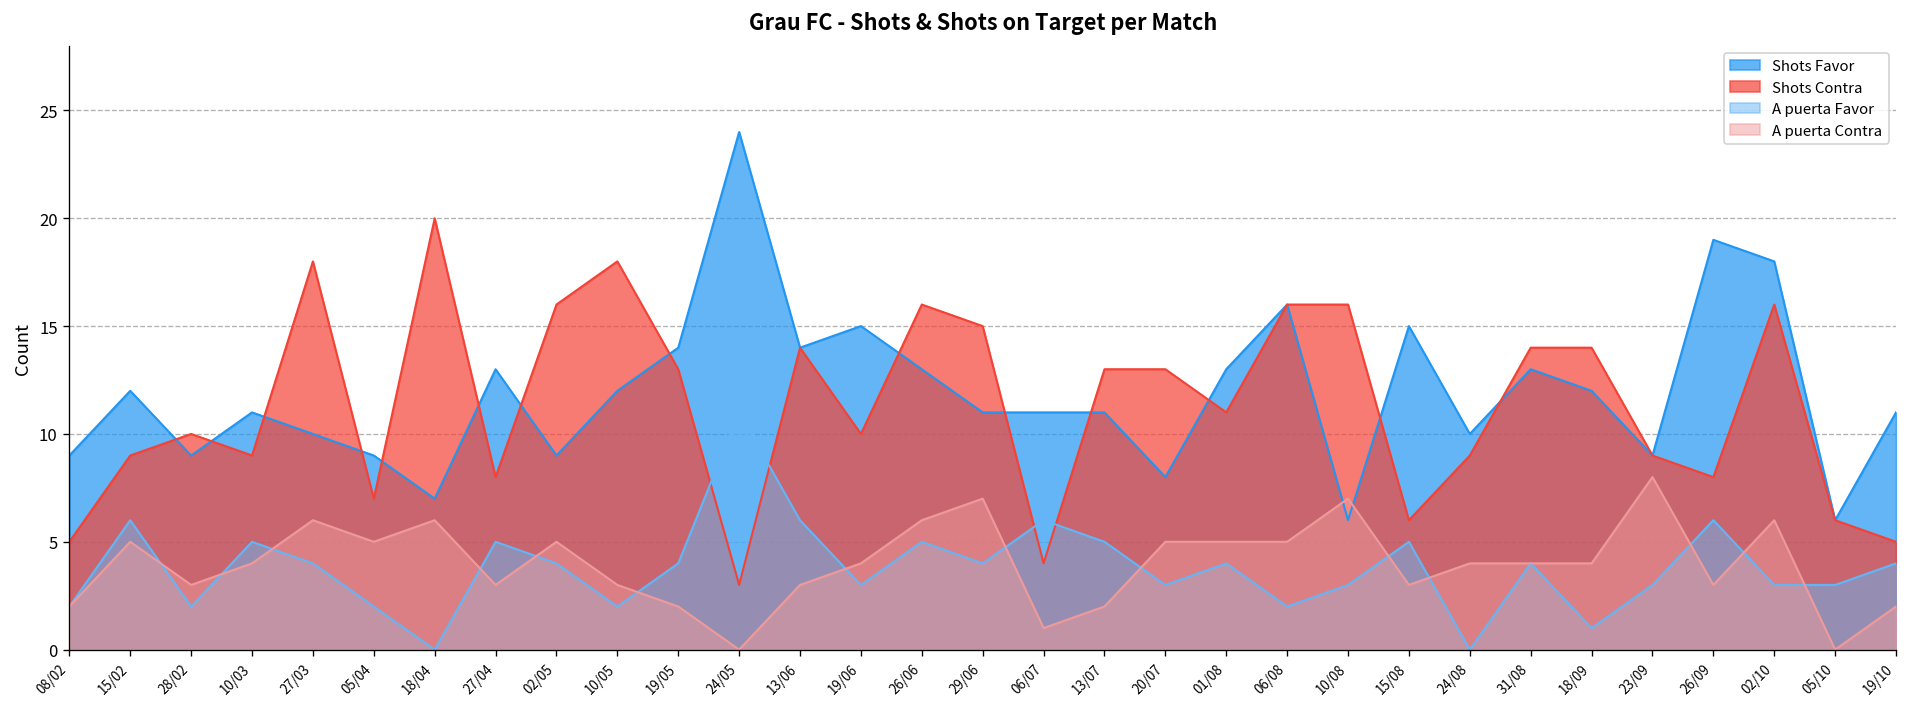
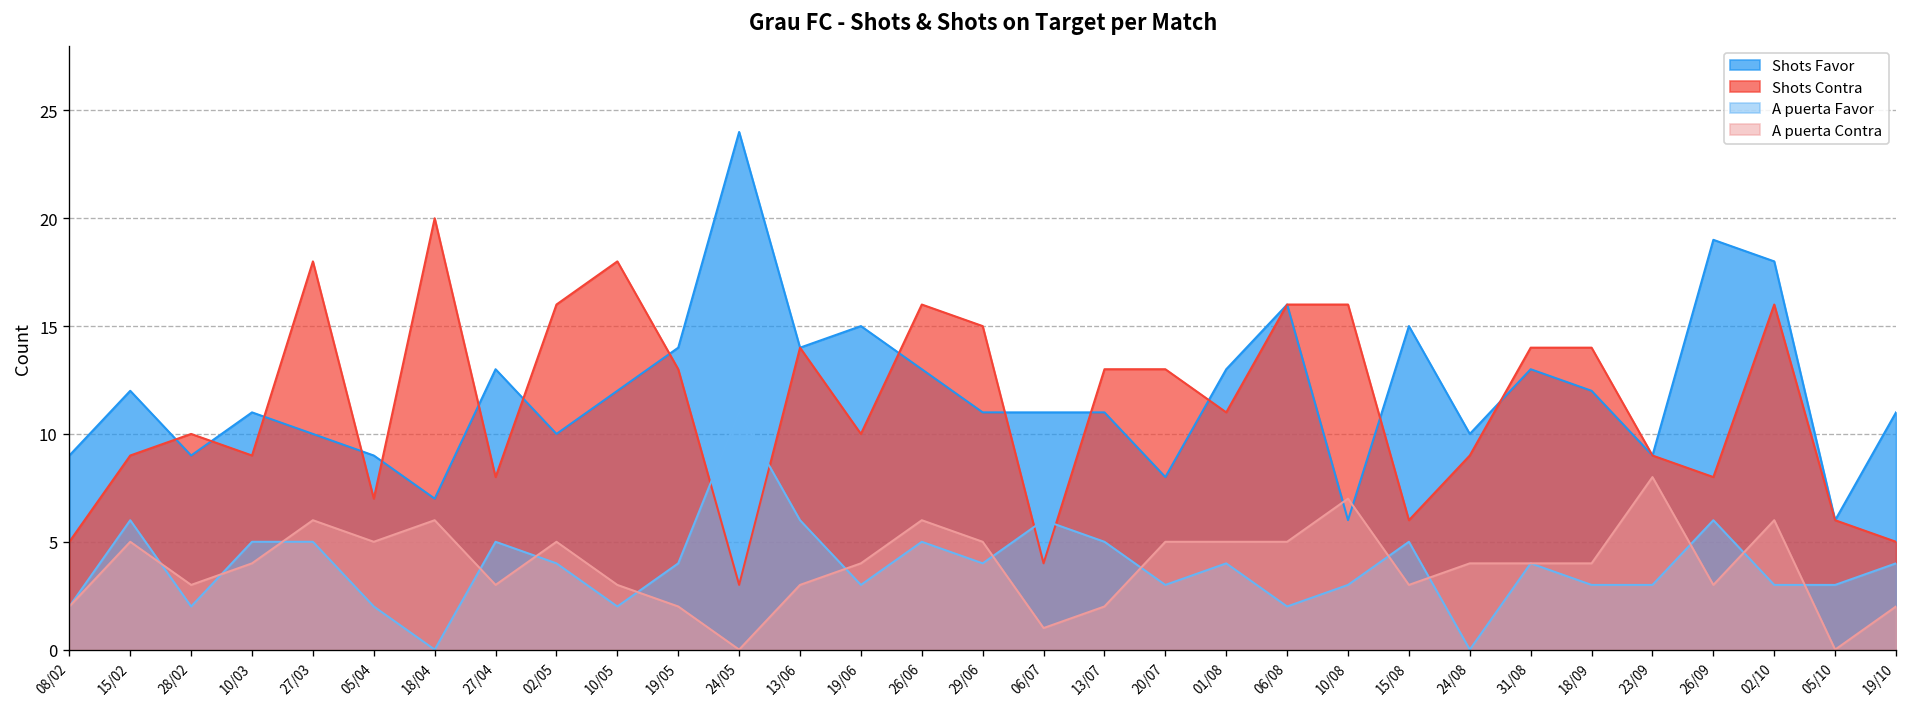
  {
    "Shots Favor": {
      "08/02": 9,
      "15/02": 12,
      "28/02": 9,
      "10/03": 11,
      "27/03": 10,
      "05/04": 9,
      "18/04": 7,
      "27/04": 13,
-     "02/05": 9,
+     "02/05": 10,
      "10/05": 12,
      "19/05": 14,
      "24/05": 24,
      "19/06": 15,
      "26/06": 13,
      "29/06": 11,
      "06/07": 11,
      "13/07": 11,
      "20/07": 8,
      "01/08": 13,
      "10/08": 6,
      "15/08": 15,
      "24/08": 10,
      "31/08": 13,
      "18/09": 12,
      "26/09": 19,
      "02/10": 18,
      "19/10": 11
    },
    "Shots Contra": {
      "08/02": 5,
      "15/02": 9,
      "28/02": 10,
      "10/03": 9,
      "27/03": 18,
      "05/04": 7,
      "18/04": 20,
      "27/04": 8,
      "02/05": 16,
      "10/05": 18,
      "19/05": 13,
      "24/05": 3,
      "19/06": 10,
      "26/06": 16,
      "29/06": 15,
      "06/07": 4,
      "13/07": 13,
      "20/07": 13,
      "01/08": 11,
      "10/08": 16,
      "15/08": 6,
      "24/08": 9,
      "31/08": 14,
      "18/09": 14,
      "26/09": 8,
      "02/10": 16,
      "19/10": 5
    },
    "A puerta Favor": {
      "15/02": 6,
      "28/02": 2,
      "10/03": 5,
-     "27/03": 4,
+     "27/03": 5,
      "05/04": 2,
      "18/04": 0,
      "27/04": 5,
      "02/05": 4,
      "10/05": 2,
      "19/05": 4,
      "24/05": 11,
      "13/06": 6,
      "19/06": 3,
      "26/06": 5,
      "29/06": 4,
      "06/07": 6,
      "13/07": 5,
      "20/07": 3,
      "01/08": 4,
      "06/08": 2,
      "10/08": 3,
      "15/08": 5,
      "24/08": 0,
-     "18/09": 1,
+     "18/09": 3,
      "23/09": 3,
      "26/09": 6,
      "02/10": 3,
      "05/10": 3,
      "19/10": 4
    },
    "A puerta Contra": {
      "15/02": 5,
      "28/02": 3,
      "10/03": 4,
      "27/03": 6,
      "05/04": 5,
      "18/04": 6,
      "27/04": 3,
      "02/05": 5,
      "10/05": 3,
      "19/05": 2,
      "24/05": 0,
      "13/06": 3,
      "19/06": 4,
      "26/06": 6,
-     "29/06": 7,
+     "29/06": 5,
      "06/07": 1,
      "13/07": 2,
      "20/07": 5,
      "01/08": 5,
      "06/08": 5,
      "10/08": 7,
      "15/08": 3,
      "24/08": 4,
      "18/09": 4,
      "23/09": 8,
      "26/09": 3,
      "02/10": 6,
      "05/10": 0,
      "19/10": 2
    }
  }
